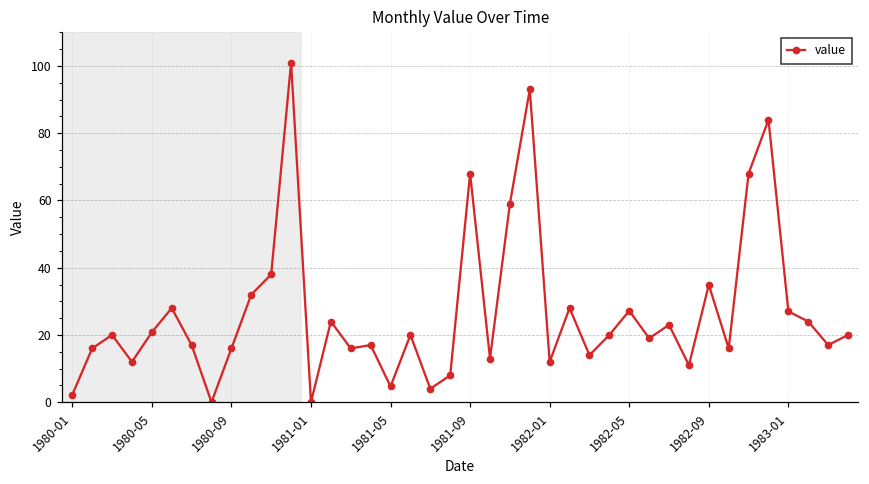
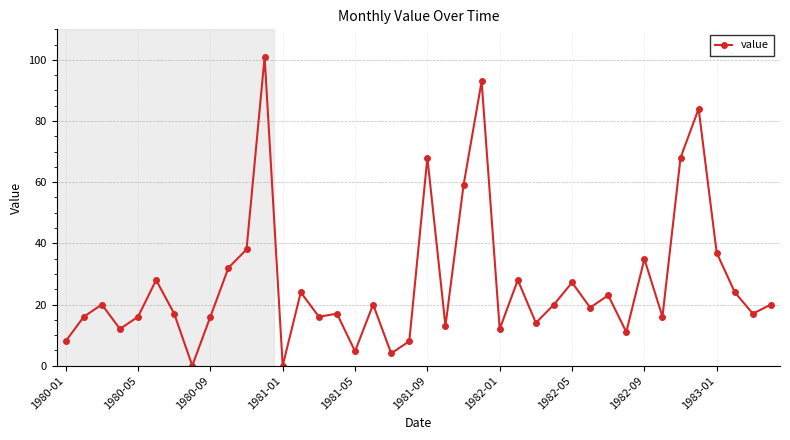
  {
-   "1980-01": 2,
-   "1980-05": 21,
+   "1980-01": 8,
+   "1980-05": 16,
    "1980-09": 16,
    "1981-01": 0,
    "1981-05": 5,
    "1981-09": 68,
    "1982-01": 12,
    "1982-05": 27,
    "1982-09": 35,
-   "1983-01": 27
+   "1983-01": 37
  }
